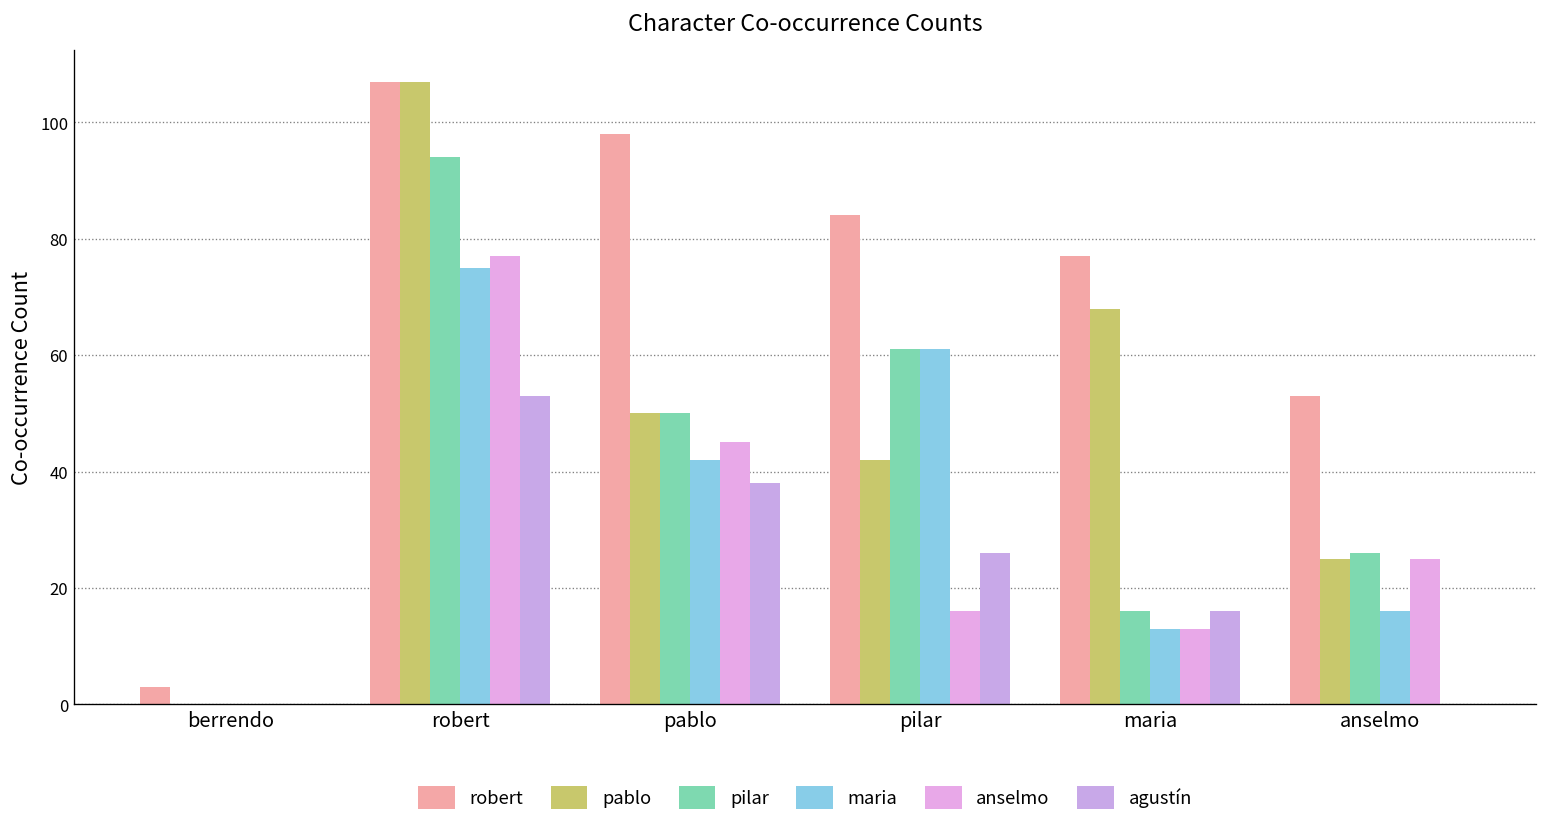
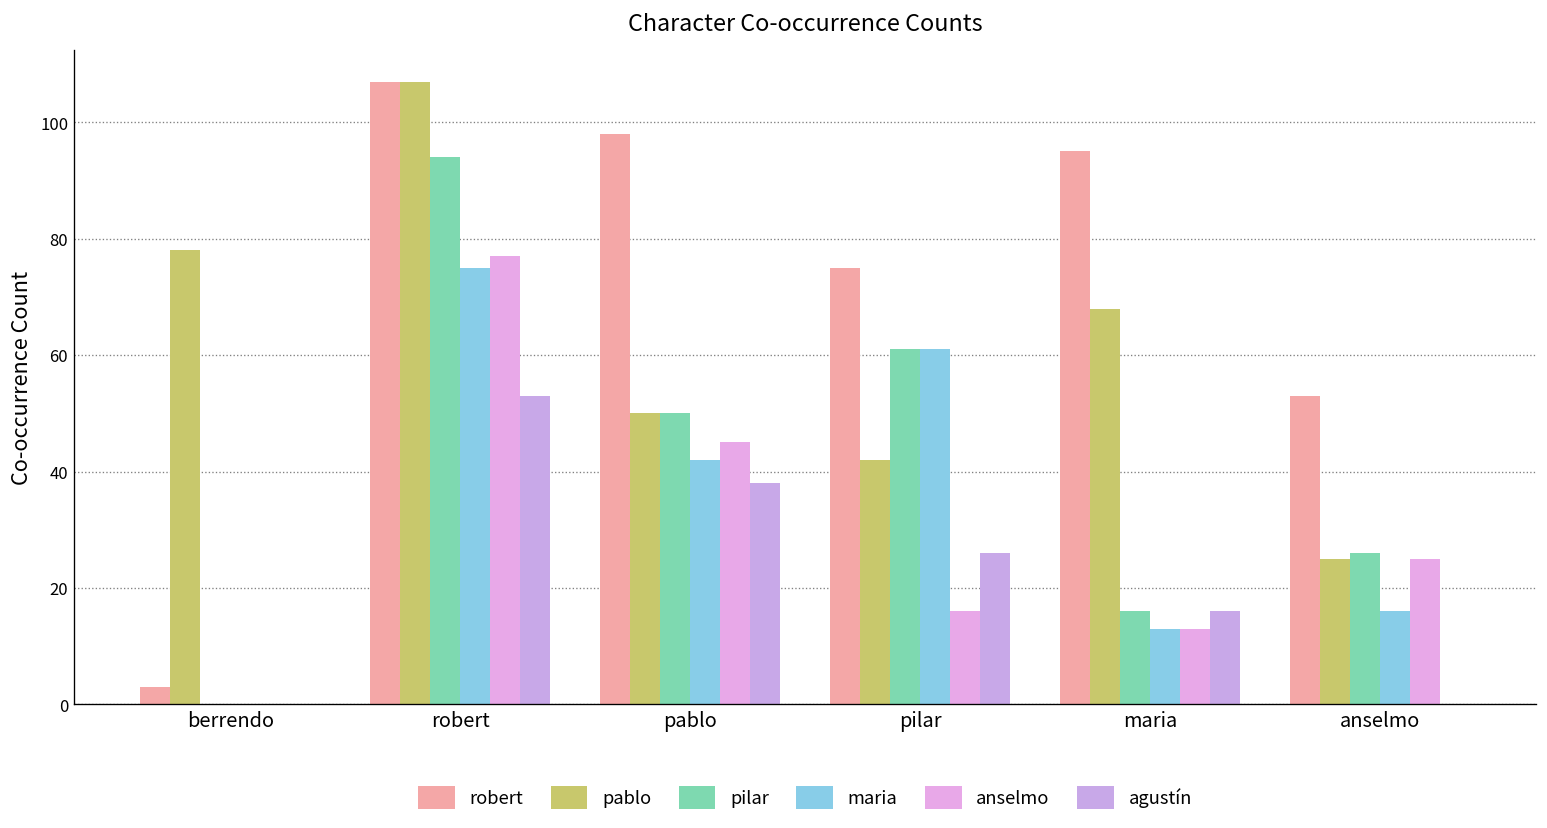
  {
    "robert": {
      "berrendo": 3,
      "robert": 107,
      "pablo": 98,
-     "pilar": 84,
-     "maria": 77,
+     "pilar": 75,
+     "maria": 95,
      "anselmo": 53
    },
    "pablo": {
-     "berrendo": 0,
+     "berrendo": 78,
      "robert": 107,
      "pablo": 50,
      "pilar": 42,
      "maria": 68,
      "anselmo": 25
    }
  }
